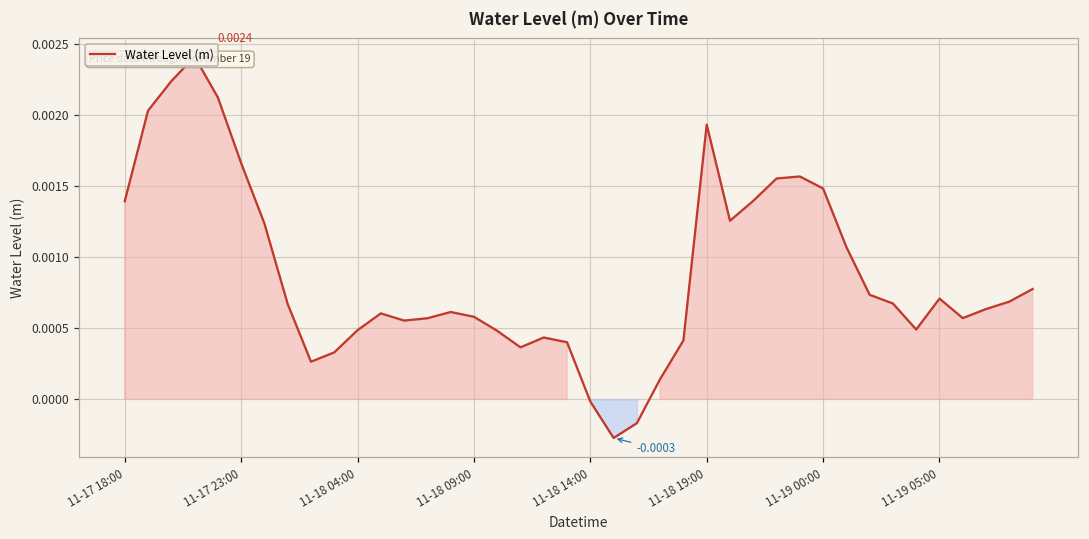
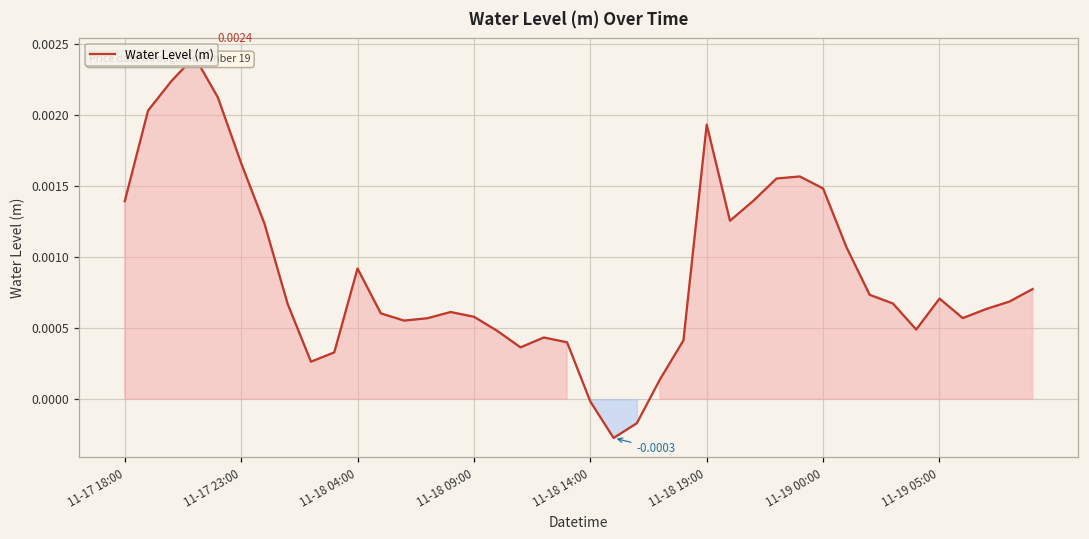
  {
    "Water Level (m)": {
      "11-17 18:00": 0.00139,
      "11-17 23:00": 0.00166,
-     "11-18 04:00": 0.00049,
+     "11-18 04:00": 0.00092,
      "11-18 09:00": 0.00058,
      "11-18 19:00": 0.00193,
      "11-19 00:00": 0.00148,
      "11-19 05:00": 0.00071
    }
  }
